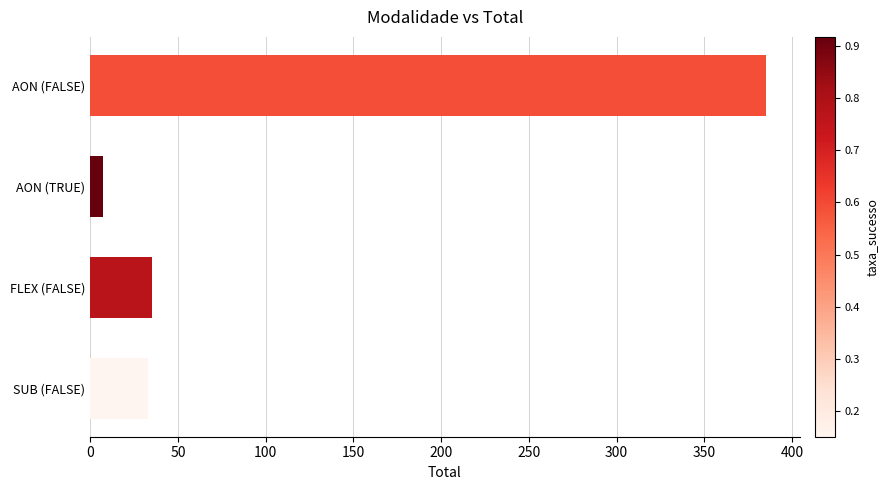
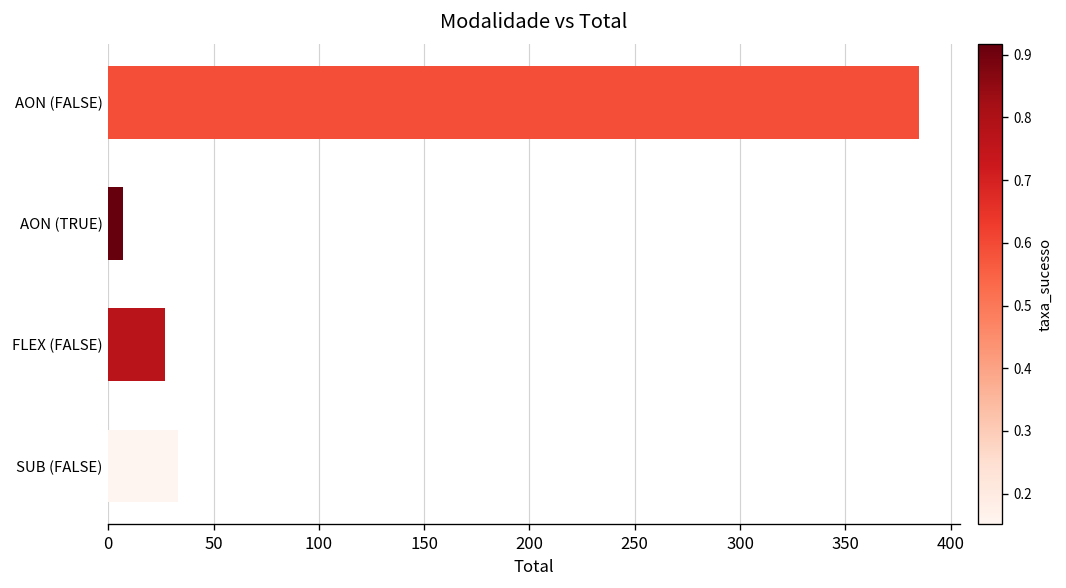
  {
    "AON (FALSE)": 385,
    "AON (TRUE)": 7,
-   "FLEX (FALSE)": 35,
+   "FLEX (FALSE)": 27,
    "SUB (FALSE)": 33
  }
